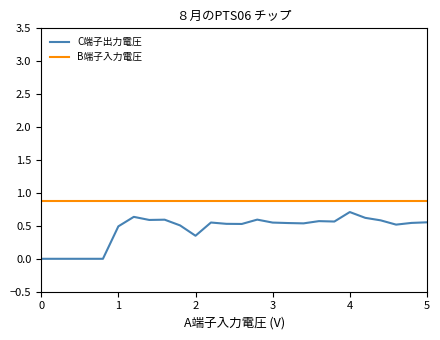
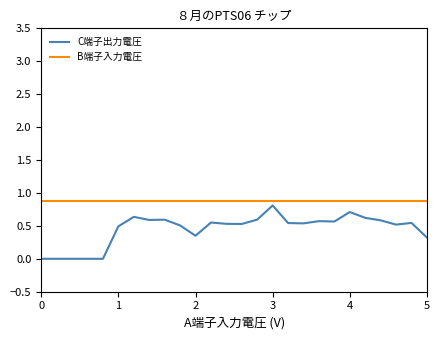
  {
    "C端子出力電圧": {
      "0": 0.0,
      "1": 0.5,
      "2": 0.4,
-     "3": 0.6,
+     "3": 0.8,
      "4": 0.7,
-     "5": 0.6
+     "5": 0.3
    },
    "B端子入力電圧": {
      "0": 0.9,
      "1": 0.9,
      "2": 0.9,
      "3": 0.9,
      "4": 0.9,
      "5": 0.9
    }
  }
